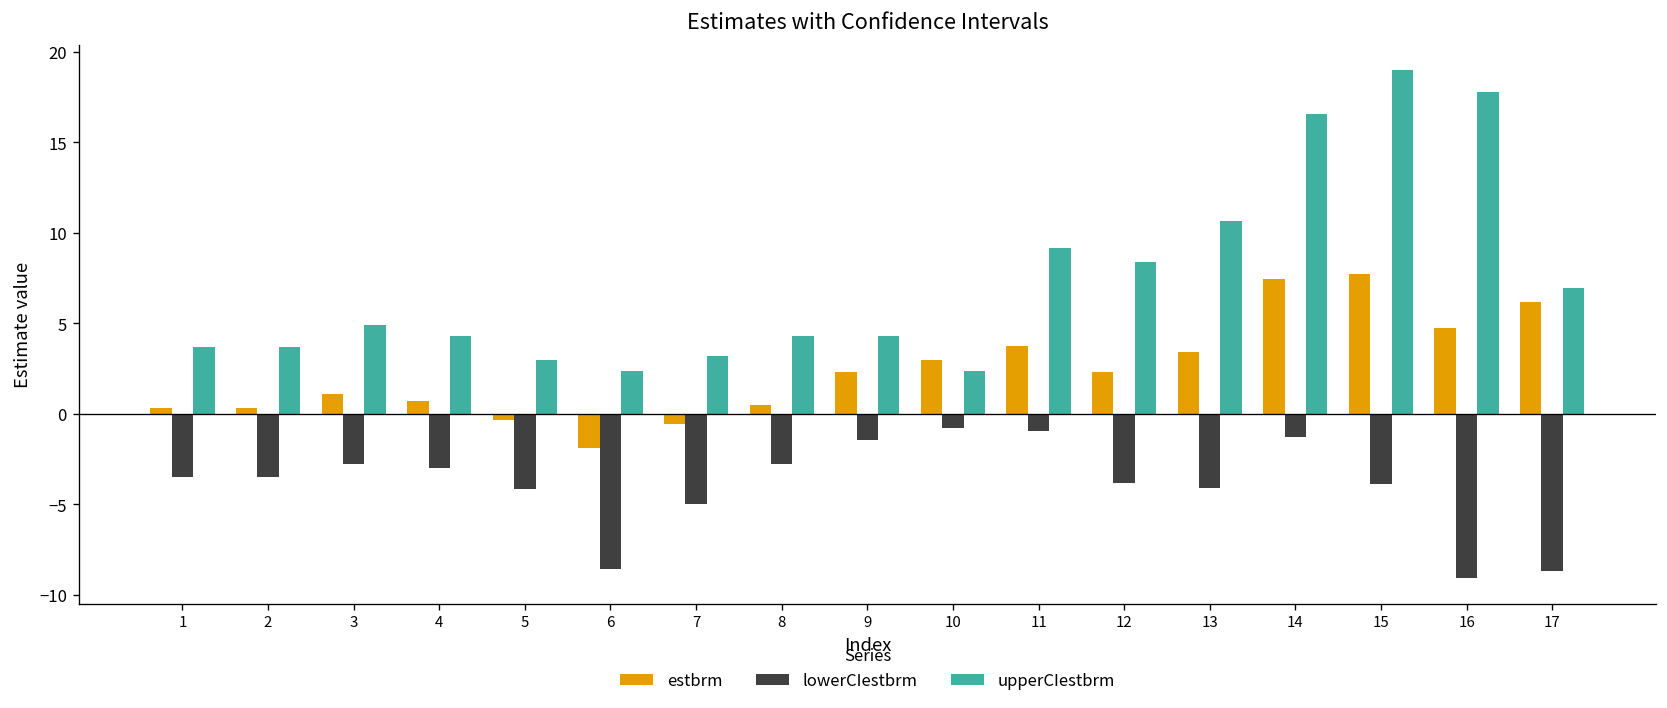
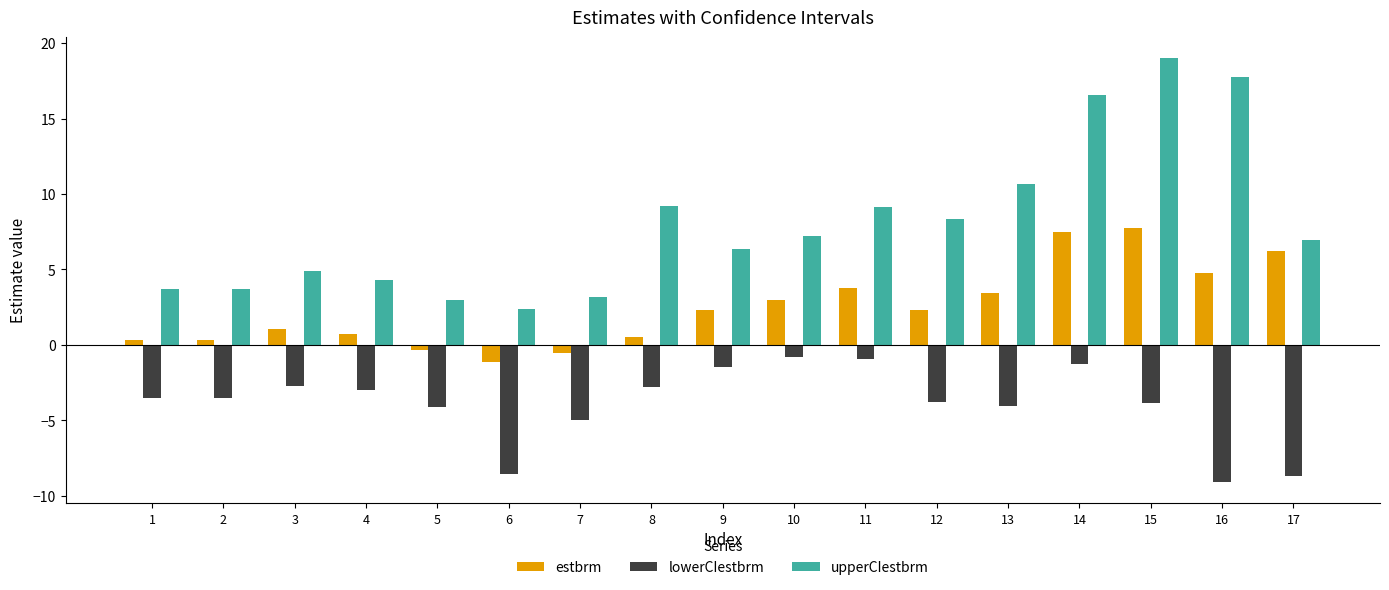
  {
    "estbrm": {
      "1": 0.3,
      "2": 0.3,
      "3": 1.1,
      "4": 0.7,
      "5": -0.4,
-     "6": -1.9,
+     "6": -1.1,
      "7": -0.6,
      "8": 0.5,
      "9": 2.3,
      "10": 3.0,
      "11": 3.8,
      "12": 2.3,
      "13": 3.4,
      "14": 7.5,
      "15": 7.7,
      "16": 4.7,
      "17": 6.2
    },
    "lowerCIestbrm": {
      "1": -3.5,
      "2": -3.5,
      "3": -2.8,
      "4": -3.0,
      "5": -4.1,
      "6": -8.6,
      "7": -5.0,
      "8": -2.8,
      "9": -1.5,
      "10": -0.8,
      "11": -0.9,
      "12": -3.8,
      "13": -4.1,
      "14": -1.3,
      "15": -3.9,
      "16": -9.1,
      "17": -8.7
    },
    "upperCIestbrm": {
      "1": 3.7,
      "2": 3.7,
      "3": 4.9,
      "4": 4.3,
      "5": 3.0,
      "6": 2.4,
      "7": 3.2,
-     "8": 4.3,
-     "9": 4.3,
-     "10": 2.4,
+     "8": 9.2,
+     "9": 6.4,
+     "10": 7.2,
      "11": 9.2,
      "12": 8.4,
      "13": 10.6,
      "14": 16.6,
      "15": 19.0,
      "16": 17.8,
      "17": 7.0
    }
  }
